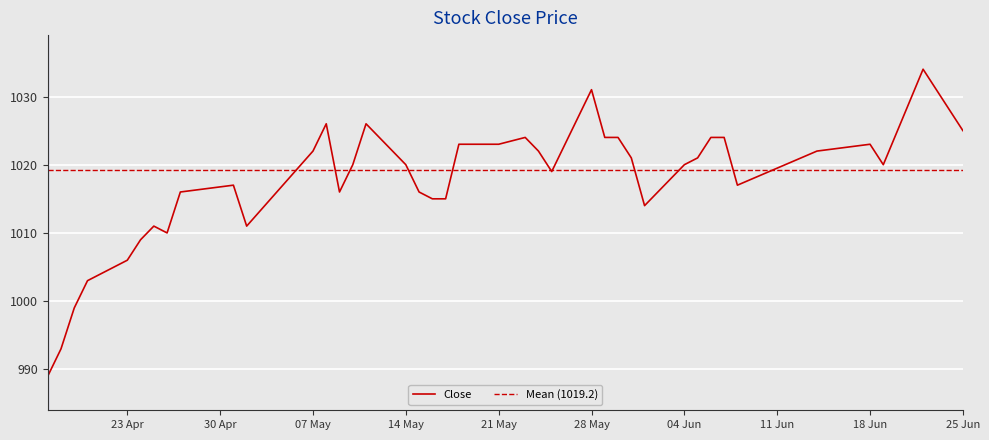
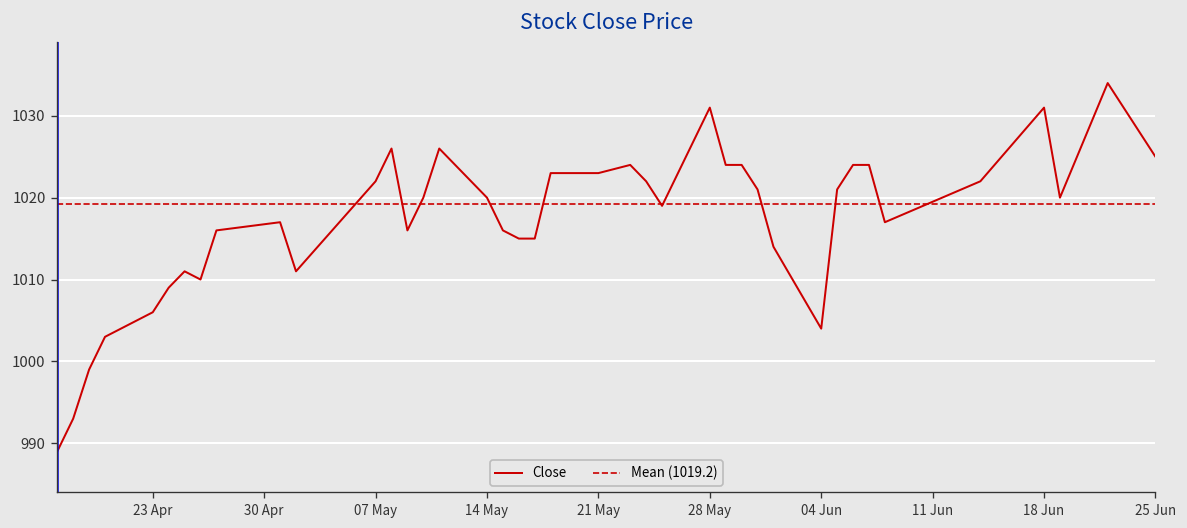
  {
    "23 Apr": 1006,
    "07 May": 1022,
    "14 May": 1020,
    "21 May": 1023,
    "28 May": 1031,
-   "04 Jun": 1020,
-   "18 Jun": 1023,
+   "04 Jun": 1004,
+   "18 Jun": 1031,
    "25 Jun": 1025
  }
